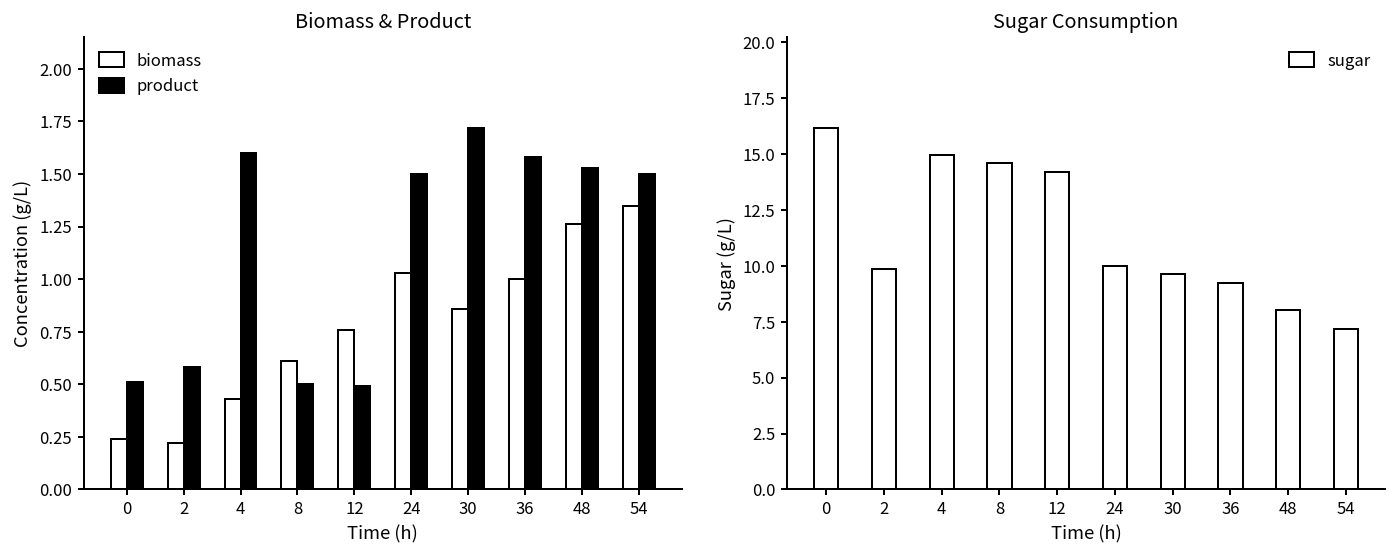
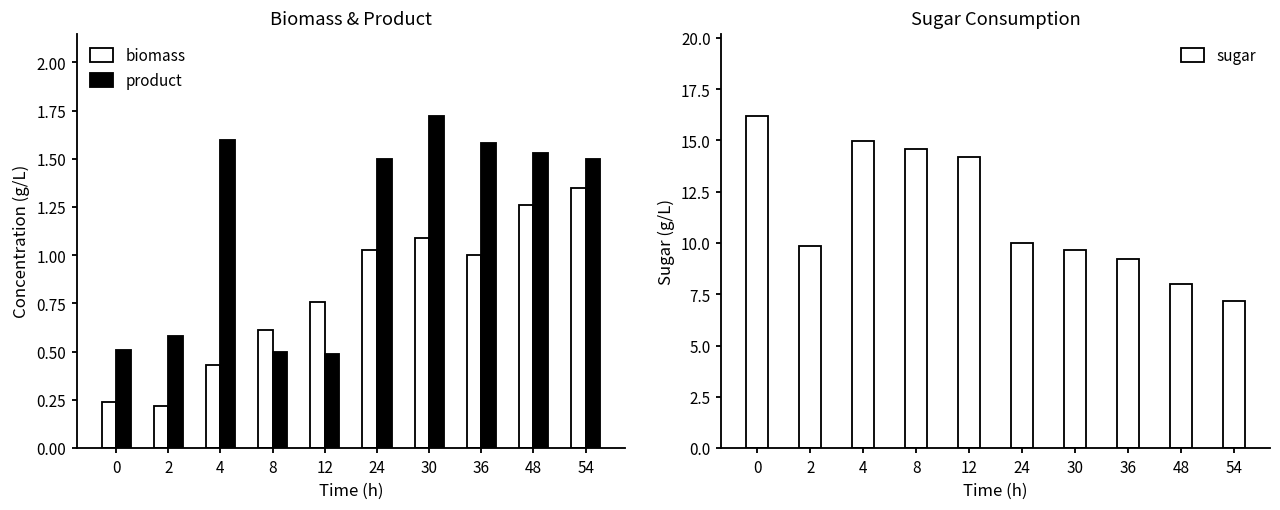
  {
    "Biomass & Product": {
      "biomass": {
        "0": 0.24,
        "2": 0.22,
        "4": 0.43,
        "8": 0.61,
        "12": 0.76,
        "24": 1.03,
-       "30": 0.86,
+       "30": 1.09,
        "36": 1.00,
        "48": 1.26,
        "54": 1.35
      },
      "product": {
        "0": 0.51,
        "2": 0.58,
        "4": 1.60,
        "8": 0.50,
        "12": 0.49,
        "24": 1.50,
        "30": 1.72,
        "36": 1.58,
        "48": 1.53,
        "54": 1.50
      }
    },
    "Sugar Consumption": {
      "0": 16.2,
      "2": 9.9,
      "4": 15.0,
      "8": 14.6,
      "12": 14.2,
      "24": 10.0,
      "30": 9.7,
      "36": 9.2,
      "48": 8.0,
      "54": 7.2
    }
  }
